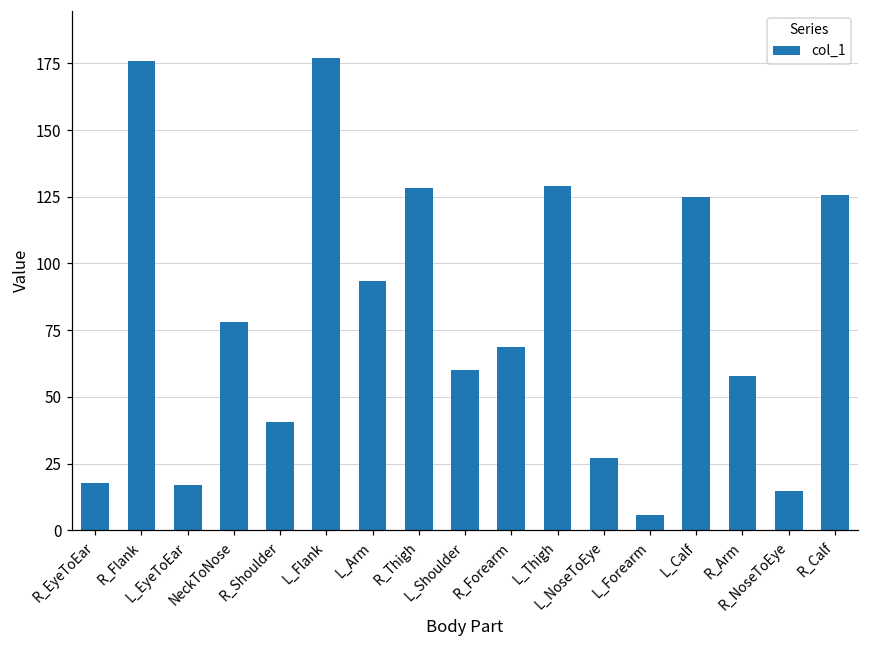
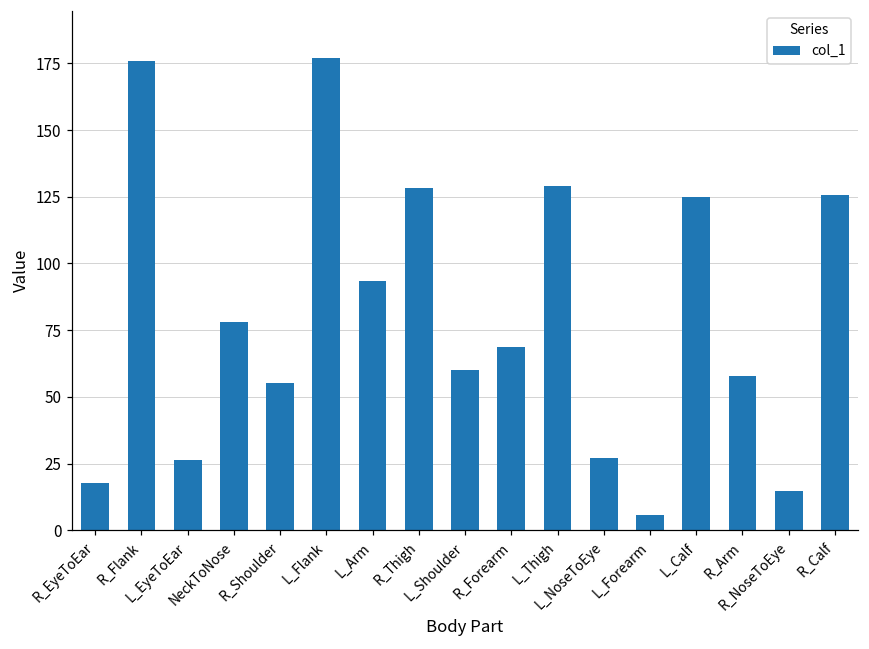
  {
    "R_EyeToEar": 18,
    "R_Flank": 176,
-   "L_EyeToEar": 17,
+   "L_EyeToEar": 26,
    "NeckToNose": 78,
-   "R_Shoulder": 41,
+   "R_Shoulder": 55,
    "L_Flank": 177,
    "L_Arm": 93,
    "R_Thigh": 128,
    "L_Shoulder": 60,
    "R_Forearm": 69,
    "L_Thigh": 129,
    "L_NoseToEye": 27,
    "L_Forearm": 6,
    "L_Calf": 125,
    "R_Arm": 58,
    "R_NoseToEye": 15,
    "R_Calf": 126
  }
